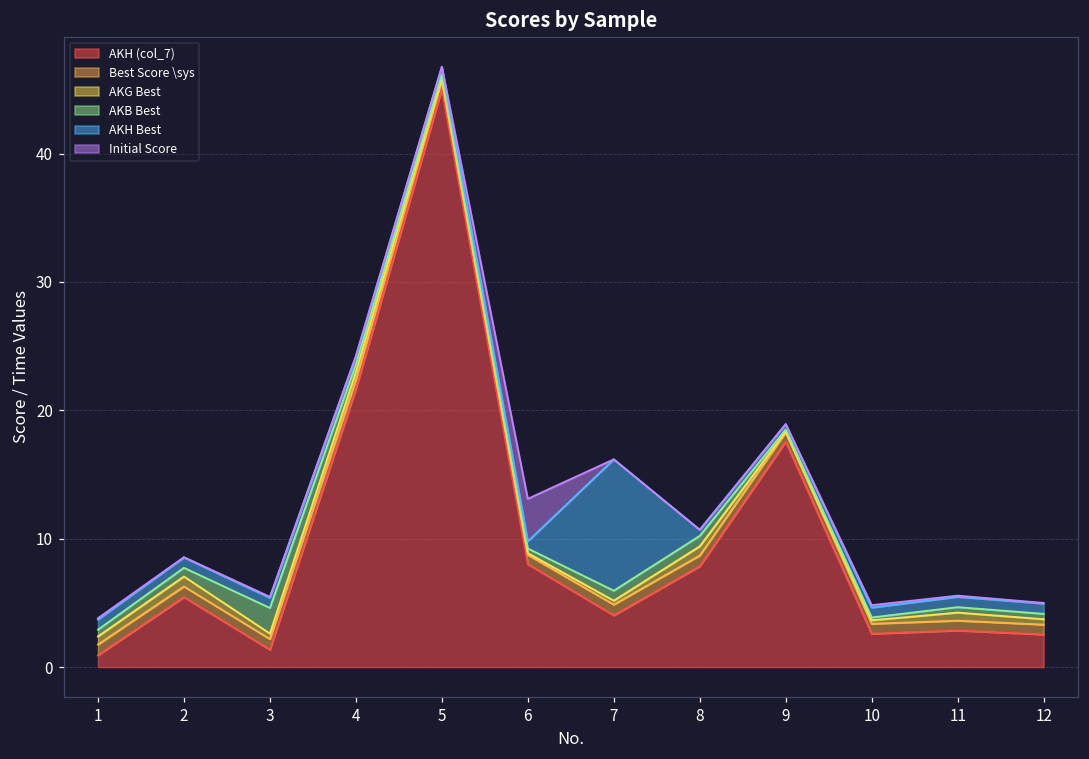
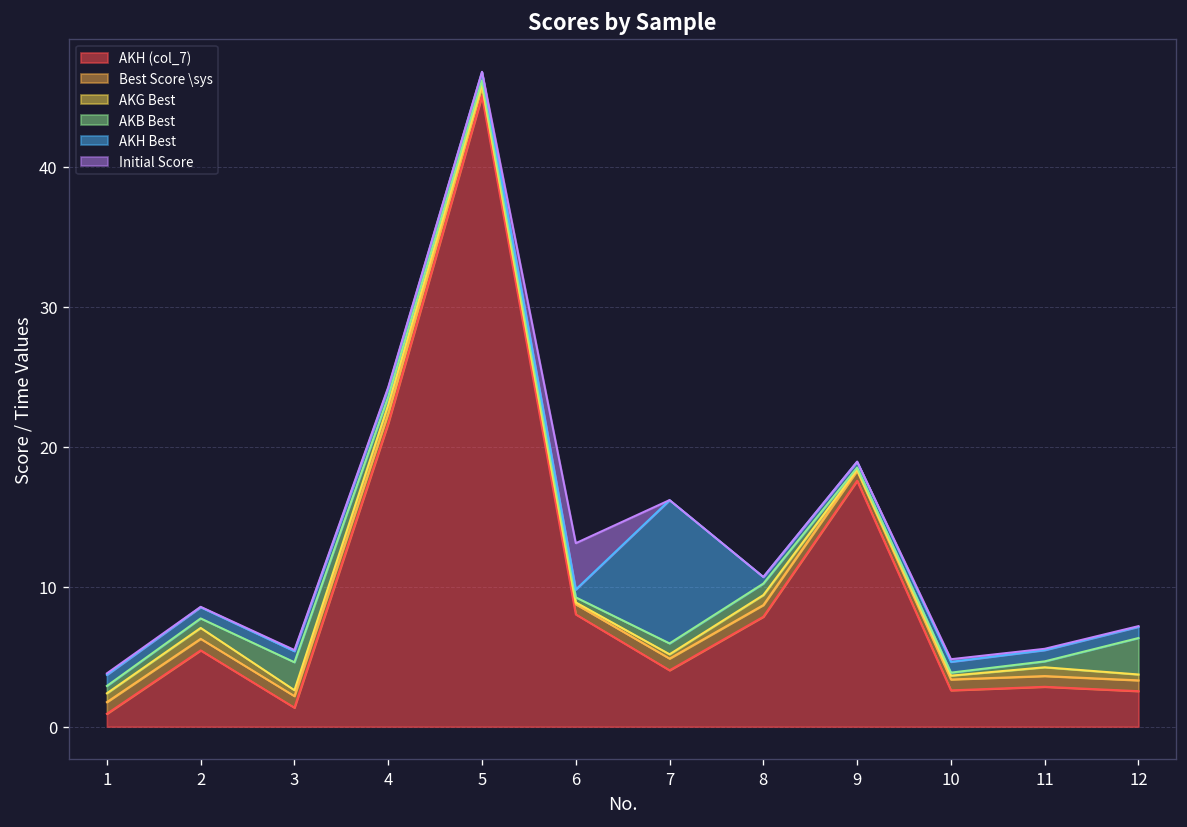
  {
    "AKH (col_7)": {
      "1": 0.9,
      "2": 5.5,
      "3": 1.4,
      "4": 21.7,
      "5": 45.0,
      "6": 8.0,
      "7": 4.0,
      "8": 7.9,
      "9": 17.6,
      "10": 2.6,
      "11": 2.9,
      "12": 2.5
    },
    "AKB Best": {
      "1": 0.5,
      "2": 0.7,
      "3": 2.0,
      "4": 0.6,
      "5": 0.3,
      "6": 0.4,
      "7": 0.8,
      "8": 0.8,
      "10": 0.2,
      "11": 0.4,
-     "12": 0.4
+     "12": 2.6
    },
    "AKH Best": {
      "6": 0.6
    },
    "Initial Score": {
      "6": 3.3
    }
  }
